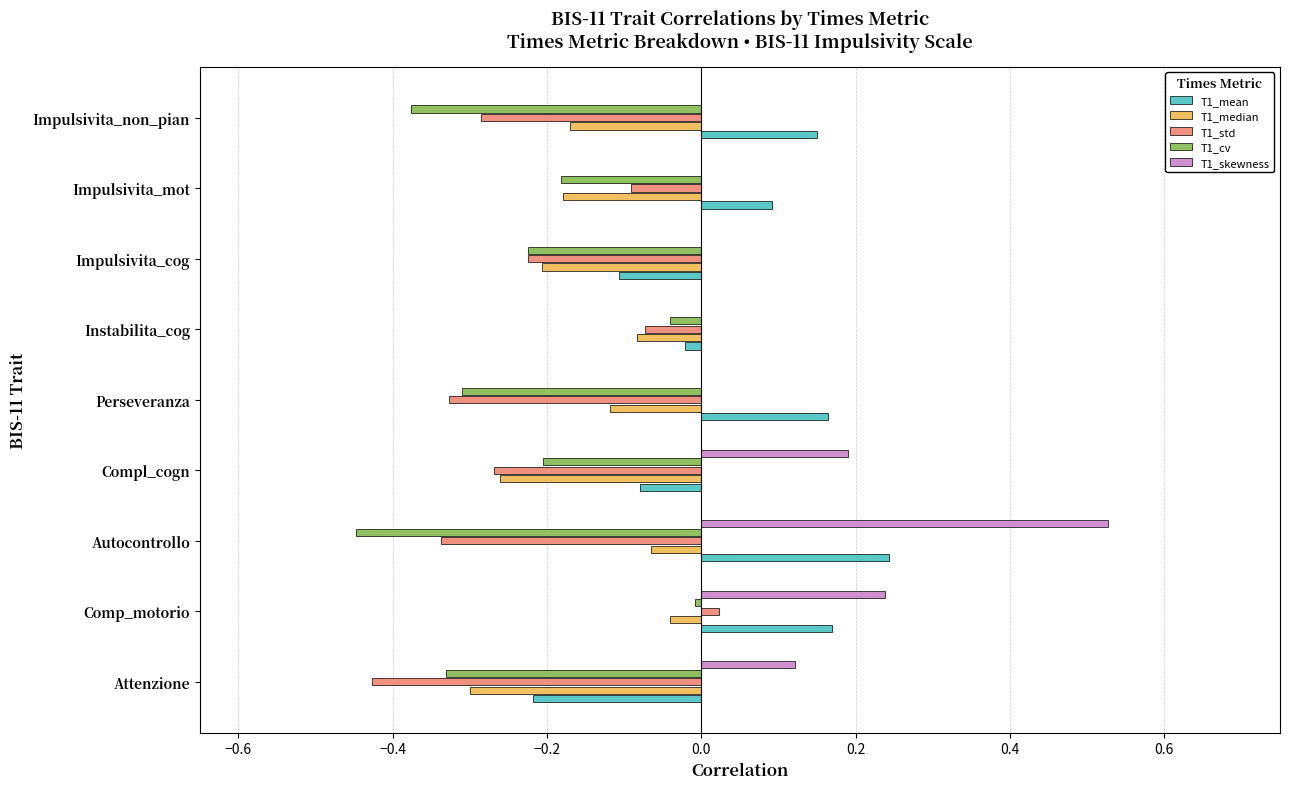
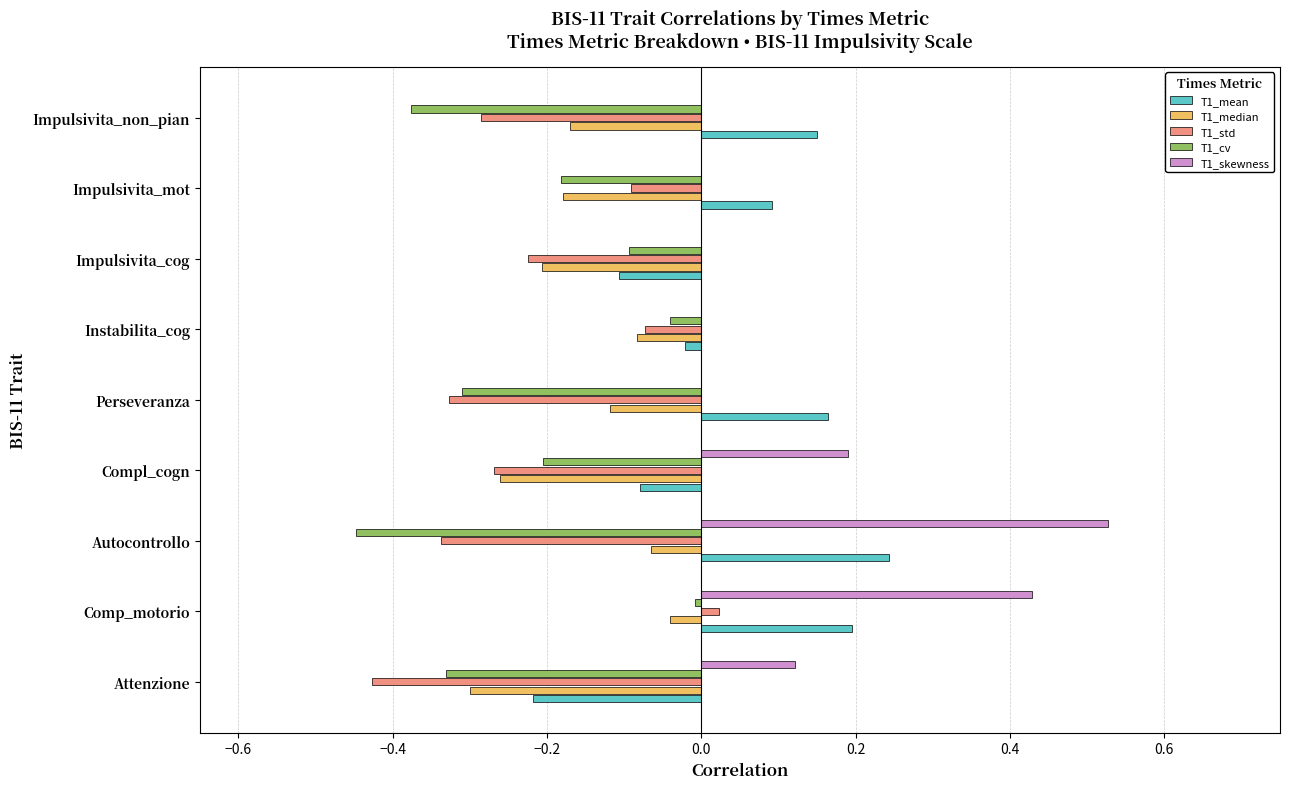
  {
    "T1_mean": {
      "Impulsivita_non_pian": 0.15,
      "Impulsivita_mot": 0.09,
      "Impulsivita_cog": -0.11,
      "Instabilita_cog": -0.02,
      "Perseveranza": 0.16,
      "Compl_cogn": -0.08,
      "Autocontrollo": 0.24,
-     "Comp_motorio": 0.17,
+     "Comp_motorio": 0.19,
      "Attenzione": -0.22
    },
    "T1_cv": {
      "Impulsivita_non_pian": -0.38,
      "Impulsivita_mot": -0.18,
-     "Impulsivita_cog": -0.22,
+     "Impulsivita_cog": -0.09,
      "Instabilita_cog": -0.04,
      "Perseveranza": -0.31,
      "Compl_cogn": -0.21,
      "Autocontrollo": -0.45,
      "Comp_motorio": -0.01,
      "Attenzione": -0.33
    },
    "T1_skewness": {
      "Impulsivita_non_pian": 0.00,
      "Impulsivita_mot": 0.00,
      "Impulsivita_cog": 0.00,
      "Instabilita_cog": 0.00,
      "Perseveranza": 0.00,
      "Compl_cogn": 0.19,
      "Autocontrollo": 0.53,
-     "Comp_motorio": 0.24,
+     "Comp_motorio": 0.43,
      "Attenzione": 0.12
    }
  }
